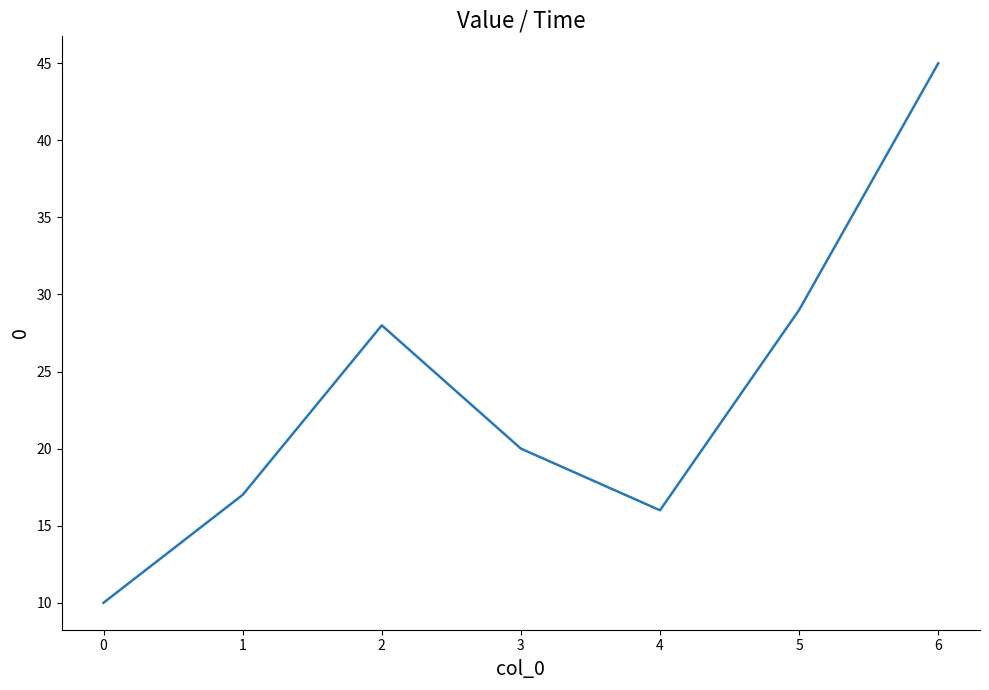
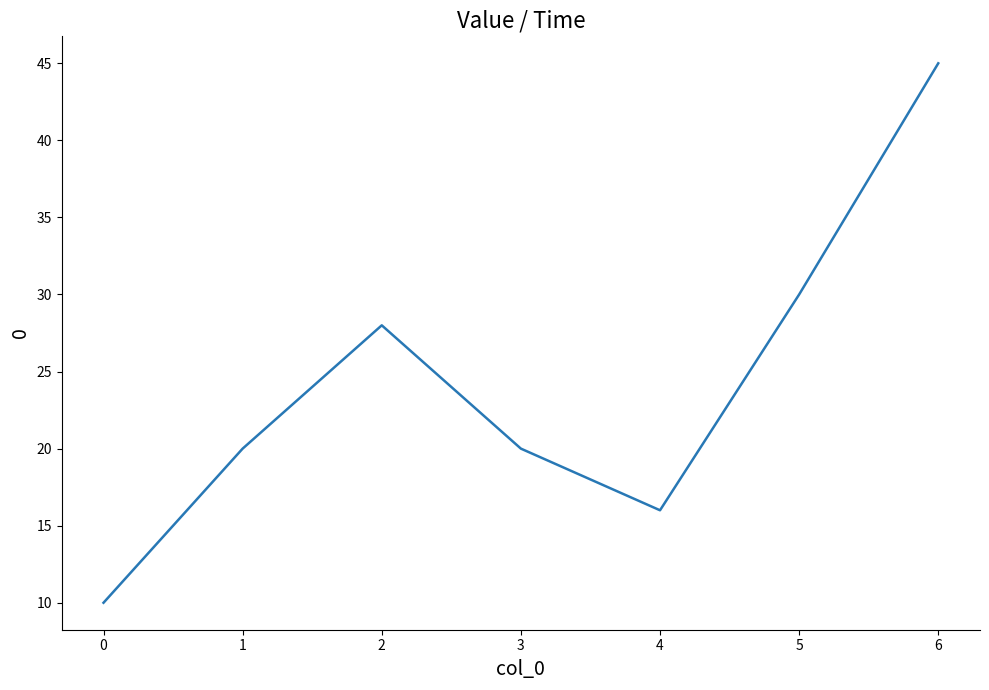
  {
    "0": 10,
-   "1": 17,
+   "1": 20,
    "2": 28,
    "3": 20,
    "4": 16,
-   "5": 29,
+   "5": 30,
    "6": 45
  }
